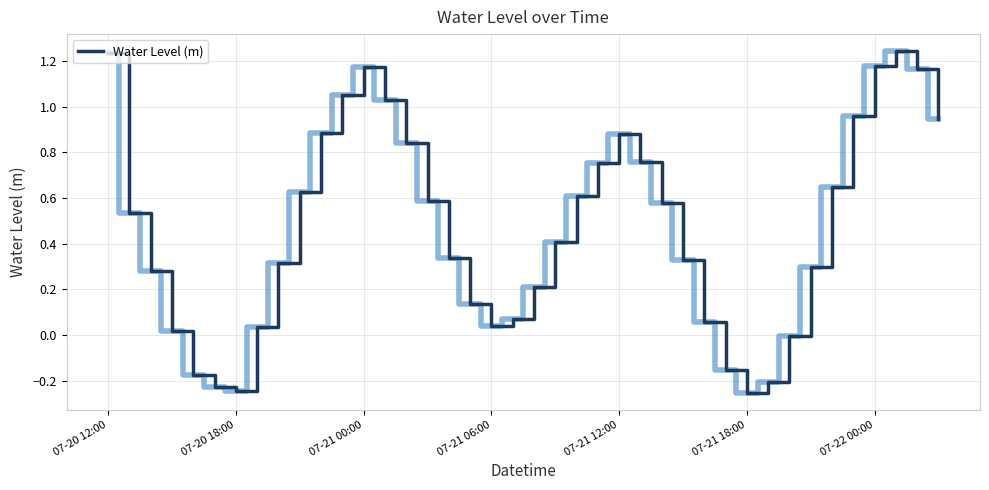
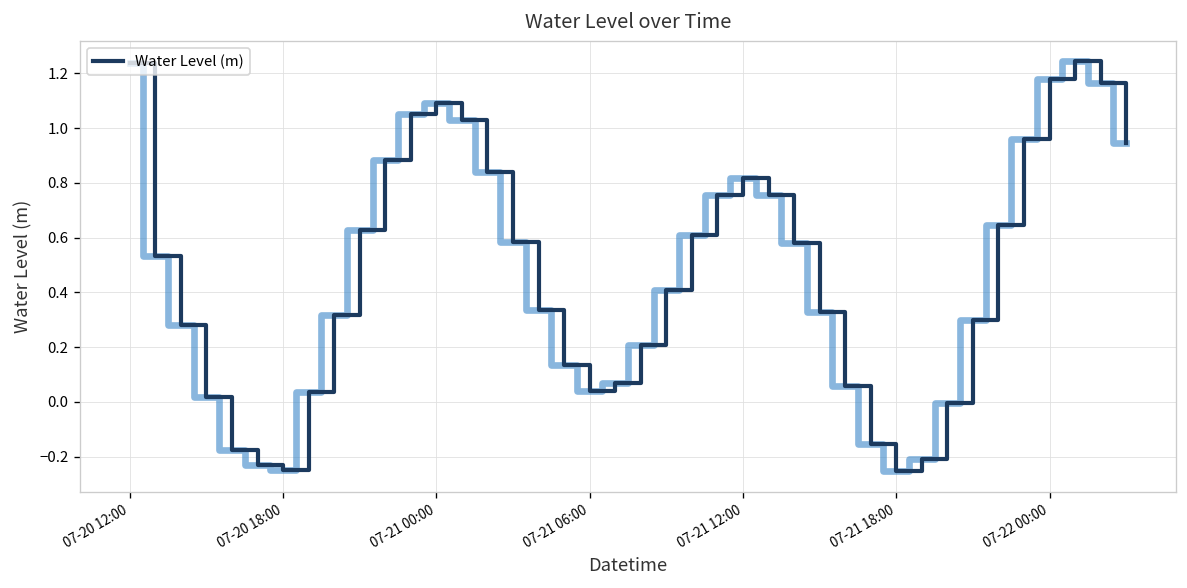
  {
    "07-20 18:00": -0.25,
-   "07-21 00:00": 1.17,
+   "07-21 00:00": 1.09,
    "07-21 06:00": 0.04,
-   "07-21 12:00": 0.88,
+   "07-21 12:00": 0.82,
    "07-21 18:00": -0.25,
    "07-22 00:00": 1.18
  }
